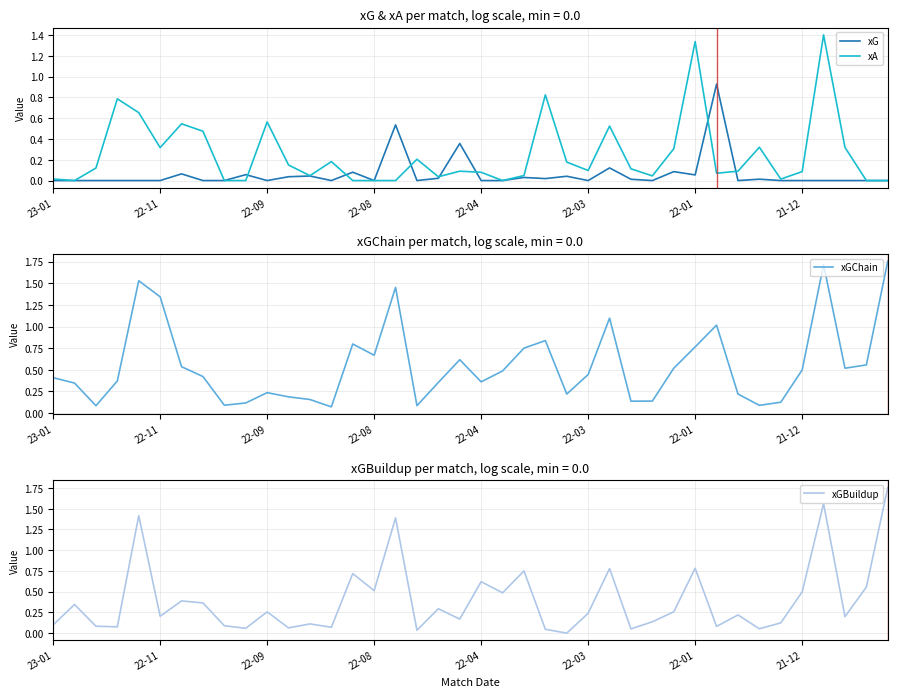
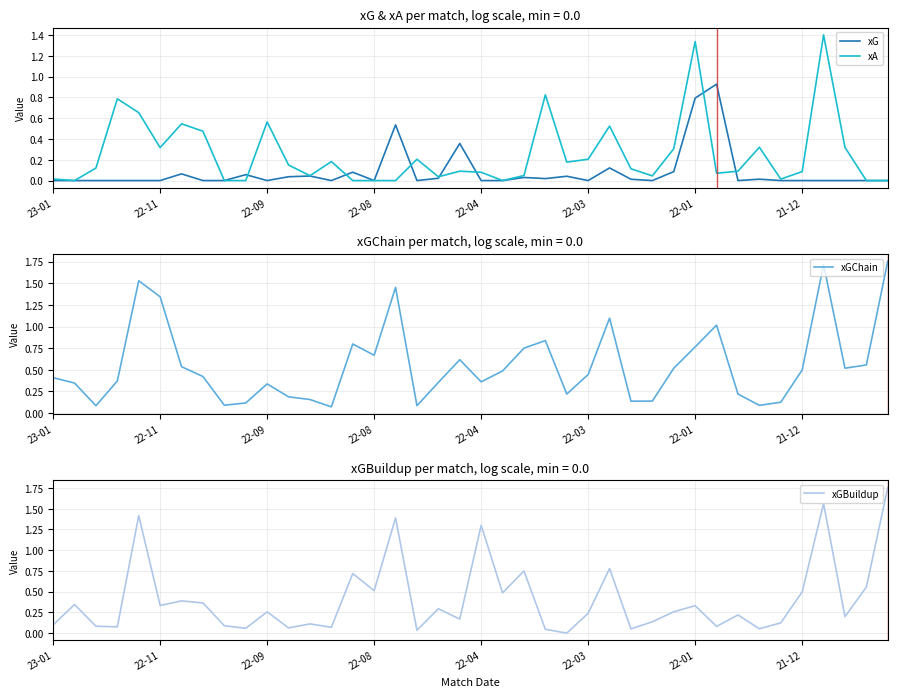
  {
    "xG & xA per match, log scale, min = 0.0": {
      "xG": {
        "22-11": 0.00,
        "22-09": 0.00,
        "22-04": 0.00,
        "22-03": 0.00,
-       "22-01": 0.05,
+       "22-01": 0.79,
        "21-12": 0.00
      },
      "xA": {
        "22-11": 0.32,
        "22-09": 0.56,
        "22-04": 0.08,
-       "22-03": 0.10,
+       "22-03": 0.21,
        "22-01": 1.34,
        "21-12": 0.09
      }
    },
    "xGChain per match, log scale, min = 0.0": {
      "23-01": 0.4,
      "22-11": 1.3,
-     "22-09": 0.2,
+     "22-09": 0.3,
      "22-08": 0.7,
      "22-04": 0.4,
      "22-03": 0.4,
      "22-01": 0.8,
      "21-12": 0.5
    },
    "xGBuildup per match, log scale, min = 0.0": {
      "23-01": 0.1,
-     "22-11": 0.2,
+     "22-11": 0.3,
      "22-09": 0.3,
      "22-08": 0.5,
-     "22-04": 0.6,
+     "22-04": 1.3,
      "22-03": 0.2,
-     "22-01": 0.8,
+     "22-01": 0.3,
      "21-12": 0.5
    }
  }
